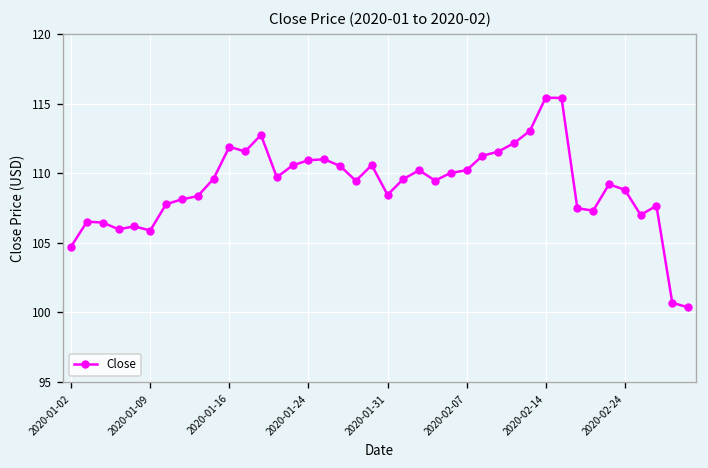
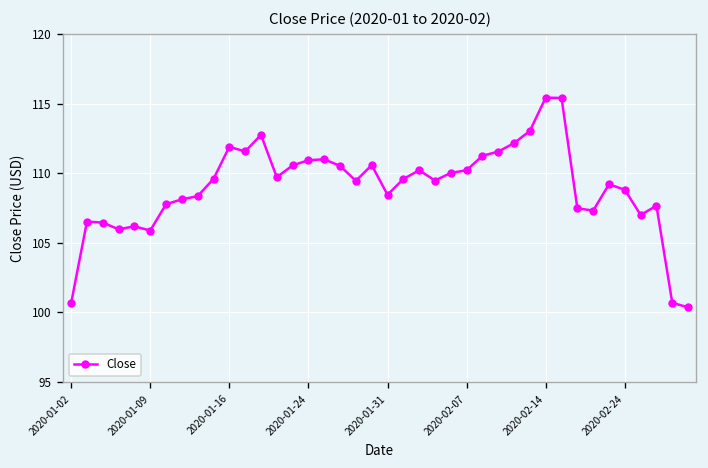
  {
-   "2020-01-02": 104.7,
+   "2020-01-02": 100.7,
    "2020-01-09": 105.9,
    "2020-01-16": 111.9,
    "2020-01-24": 110.9,
    "2020-01-31": 108.4,
    "2020-02-07": 110.2,
    "2020-02-14": 115.4,
    "2020-02-24": 108.8
  }
